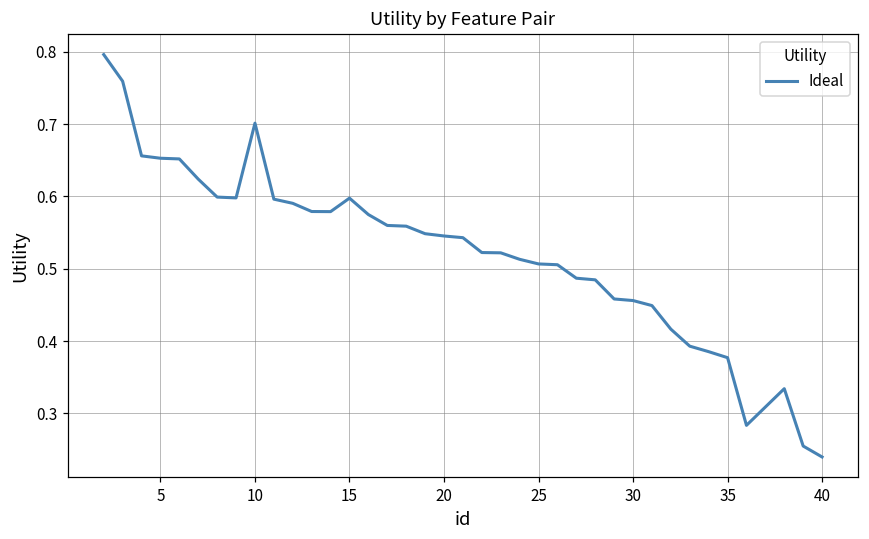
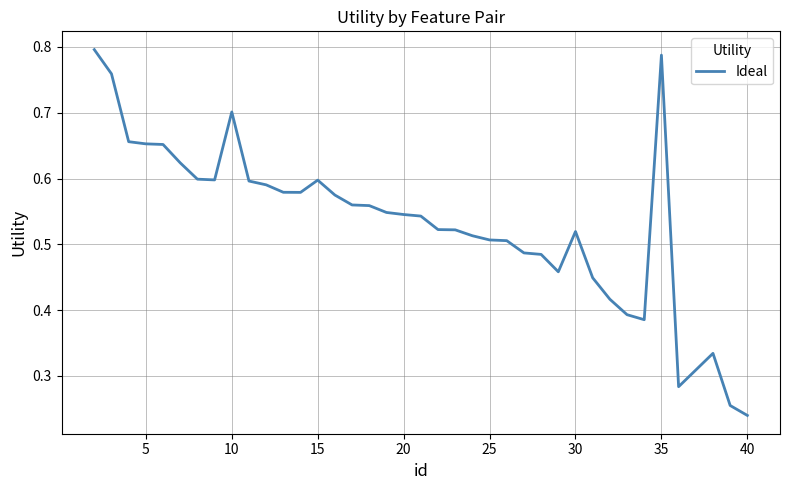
  {
    "5": 0.65,
    "10": 0.70,
    "15": 0.60,
    "20": 0.55,
    "25": 0.51,
-   "30": 0.46,
-   "35": 0.38,
+   "30": 0.52,
+   "35": 0.79,
    "40": 0.24
  }
